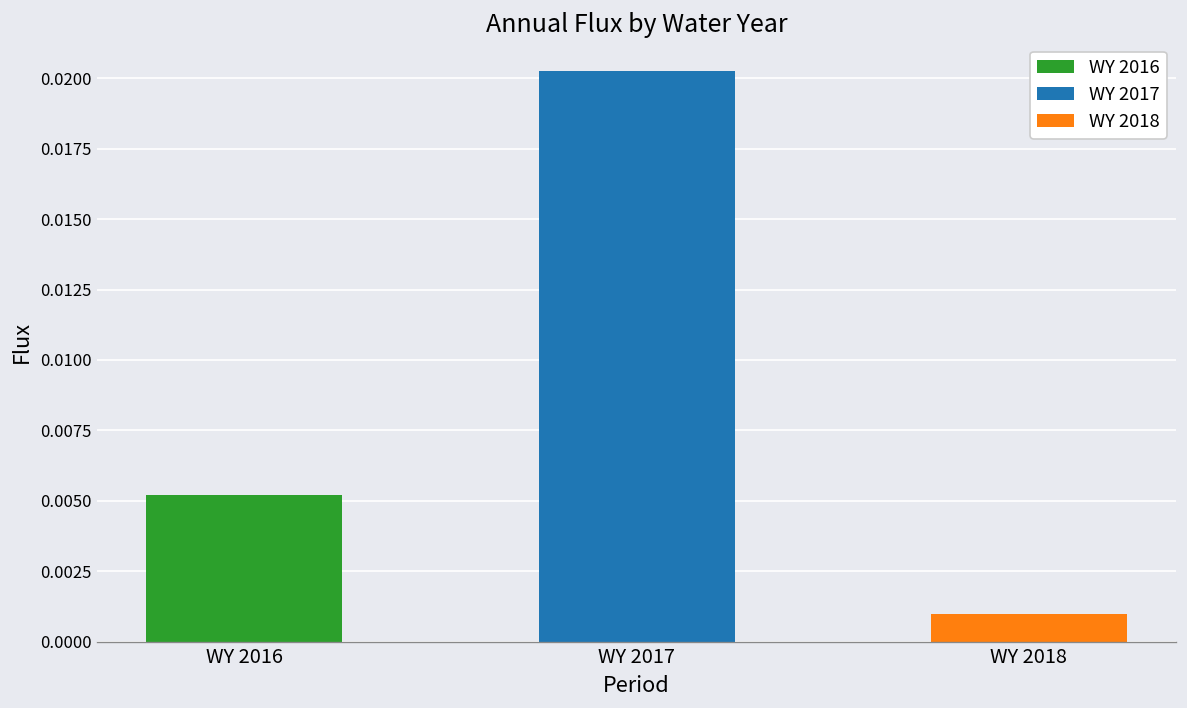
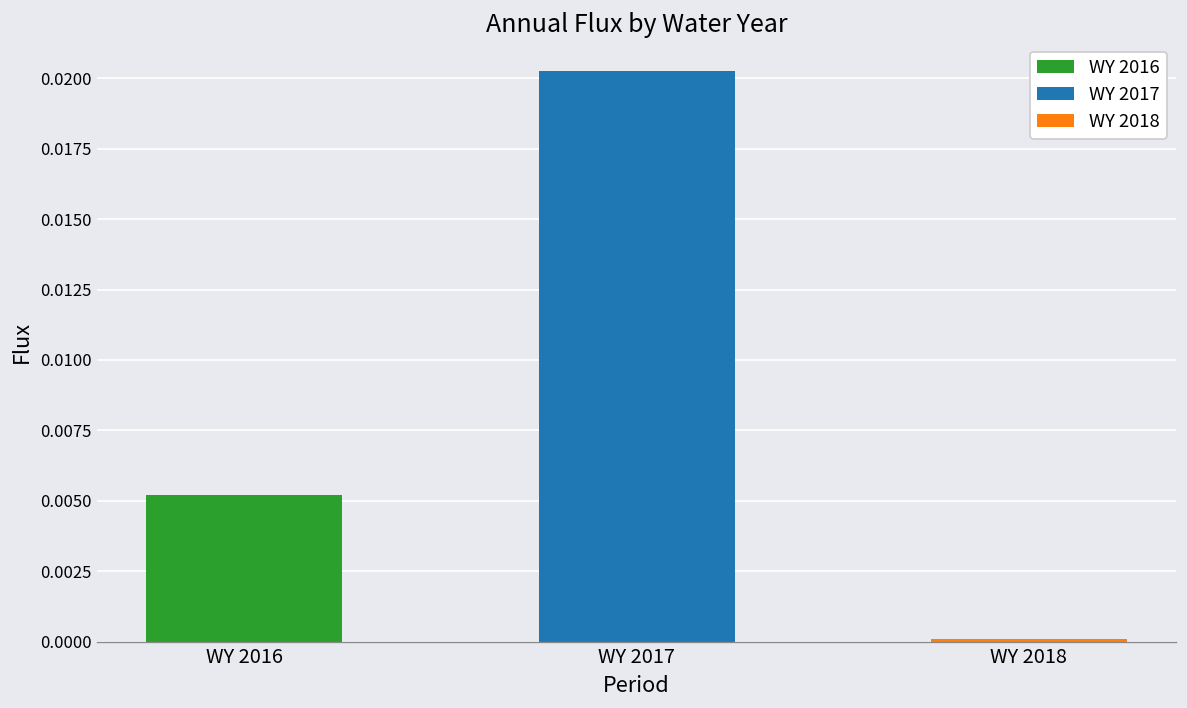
  {
    "WY 2016": 0.0052,
    "WY 2017": 0.0203,
-   "WY 2018": 0.0010
+   "WY 2018": 0.0001
  }
